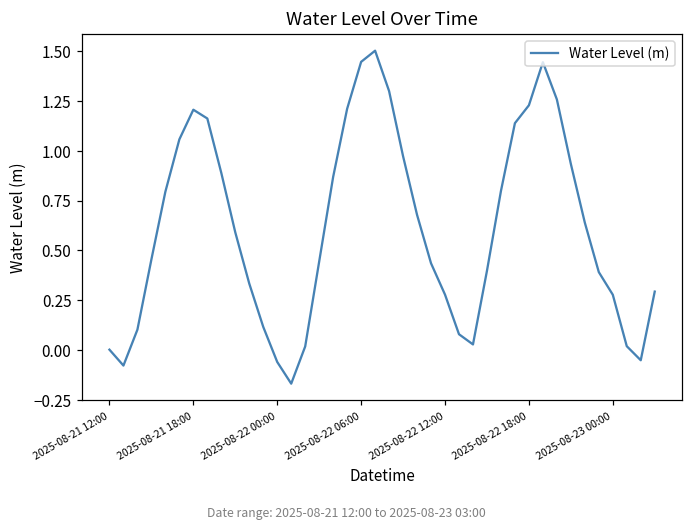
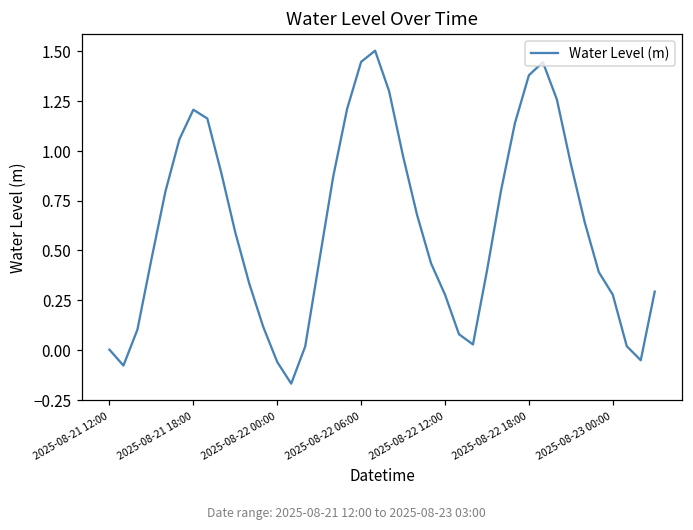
  {
    "2025-08-21 12:00": 0.00,
    "2025-08-21 18:00": 1.21,
    "2025-08-22 00:00": -0.06,
    "2025-08-22 06:00": 1.44,
    "2025-08-22 12:00": 0.28,
-   "2025-08-22 18:00": 1.23,
+   "2025-08-22 18:00": 1.38,
    "2025-08-23 00:00": 0.28
  }
